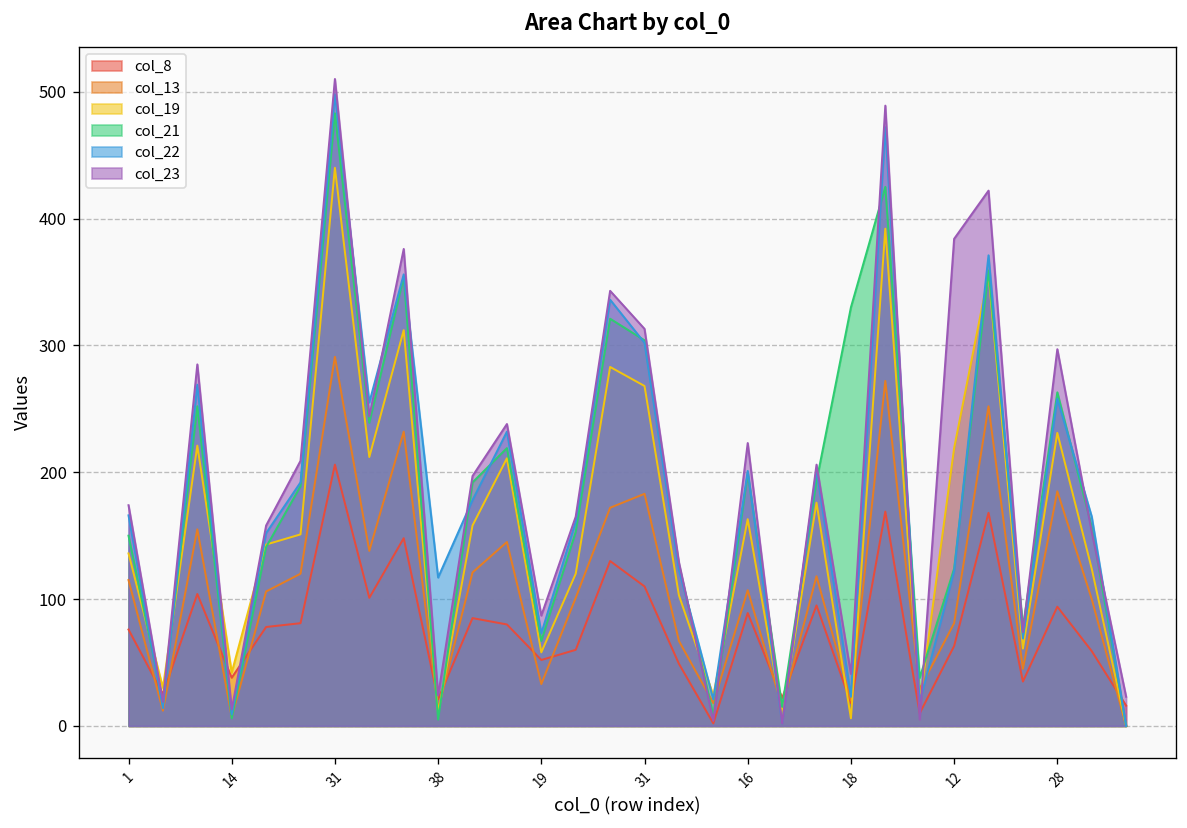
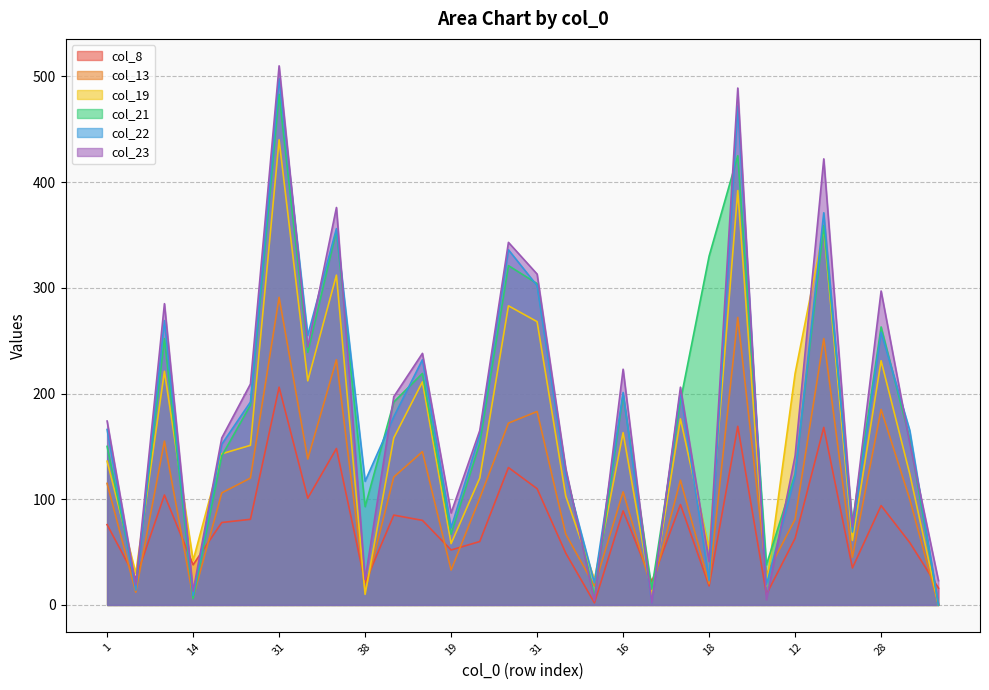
  {
    "col_19": {
      "38": 10,
-     "18": 6,
+     "18": 53,
      "12": 219
    },
    "col_21": {
-     "38": 5,
+     "38": 93,
      "18": 330
    },
    "col_22": {
      "38": 117,
      "18": 23
    },
    "col_23": {
      "38": 24,
      "18": 41,
-     "12": 384
+     "12": 141
    }
  }
